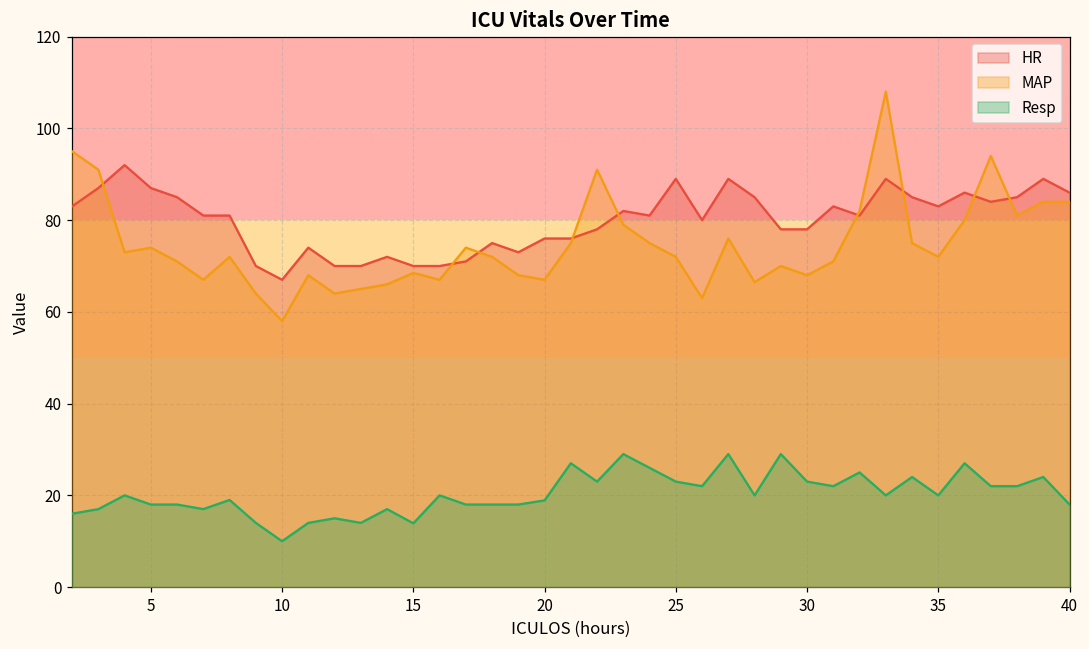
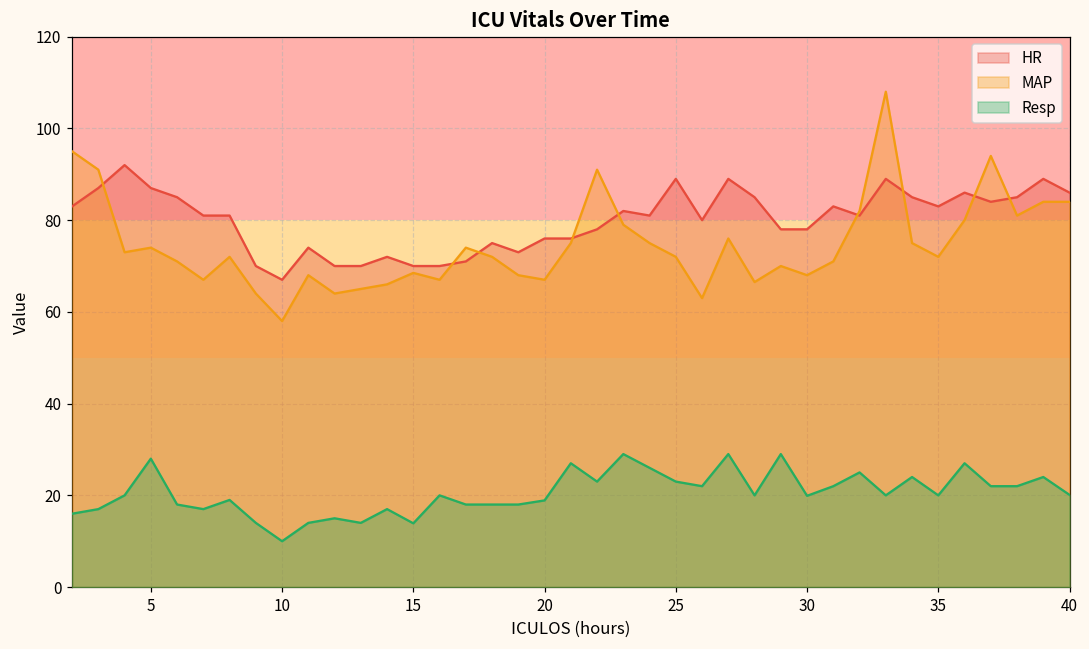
  {
    "Resp": {
-     "5": 18,
+     "5": 28,
      "10": 10,
      "15": 14,
      "20": 19,
      "25": 23,
-     "30": 23,
+     "30": 20,
      "35": 20,
-     "40": 18
+     "40": 20
    }
  }
